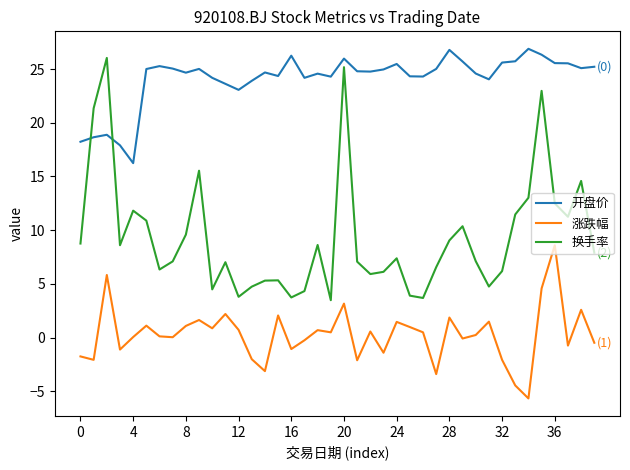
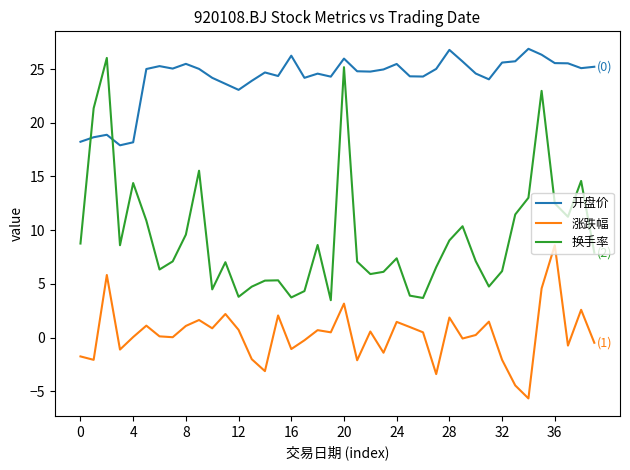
  {
    "开盘价": {
      "0": 18.2,
-     "4": 16.2,
-     "8": 24.7,
+     "4": 18.2,
+     "8": 25.5,
      "12": 23.1,
      "16": 26.2,
      "20": 26.0,
      "24": 25.5,
      "28": 26.8,
      "32": 25.6,
      "36": 25.6
    },
    "涨跌幅": {
      "0": -1.7,
      "4": 0.1,
      "8": 1.1,
      "12": 0.7,
      "16": -1.1,
      "20": 3.2,
      "24": 1.5,
      "28": 1.9,
      "32": -2.1
    },
    "换手率": {
      "0": 8.8,
-     "4": 11.8,
+     "4": 14.4,
      "8": 9.6,
      "12": 3.8,
      "16": 3.7,
      "20": 25.2,
      "24": 7.4,
      "28": 9.0,
      "32": 6.2
    }
  }
